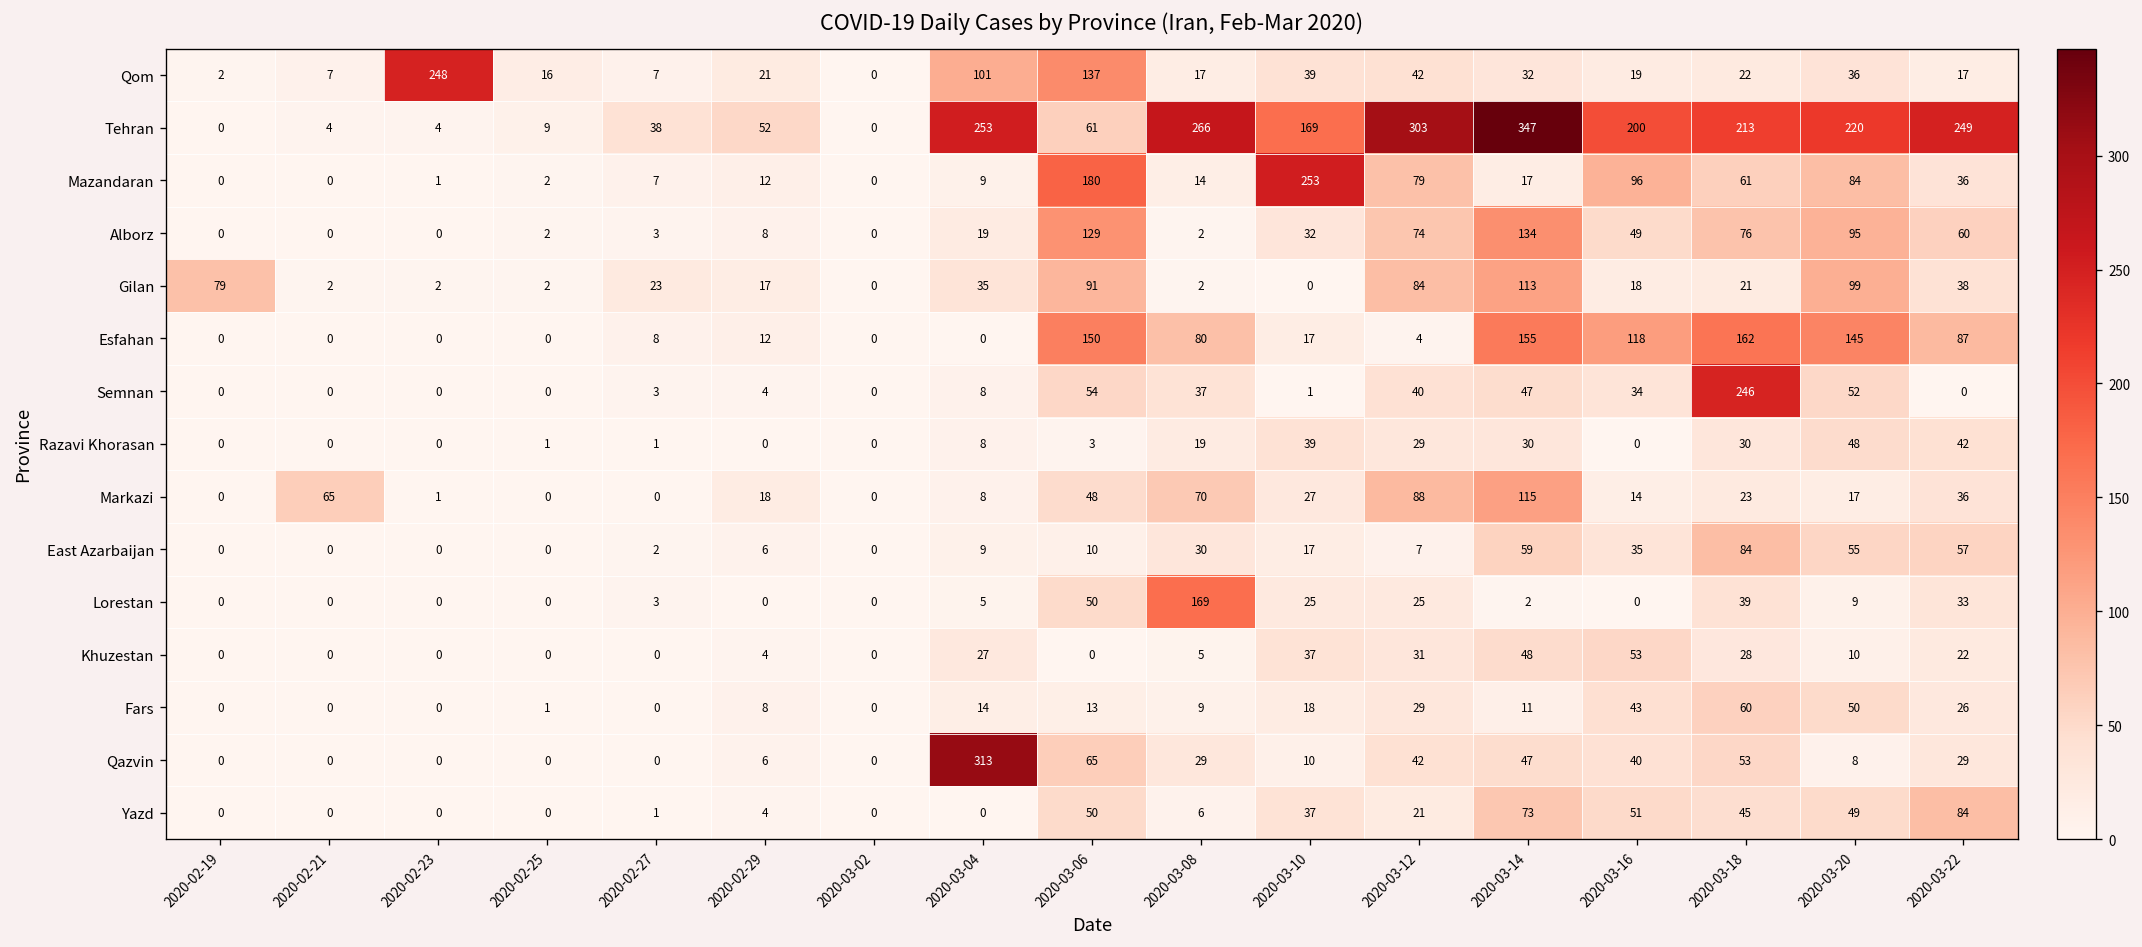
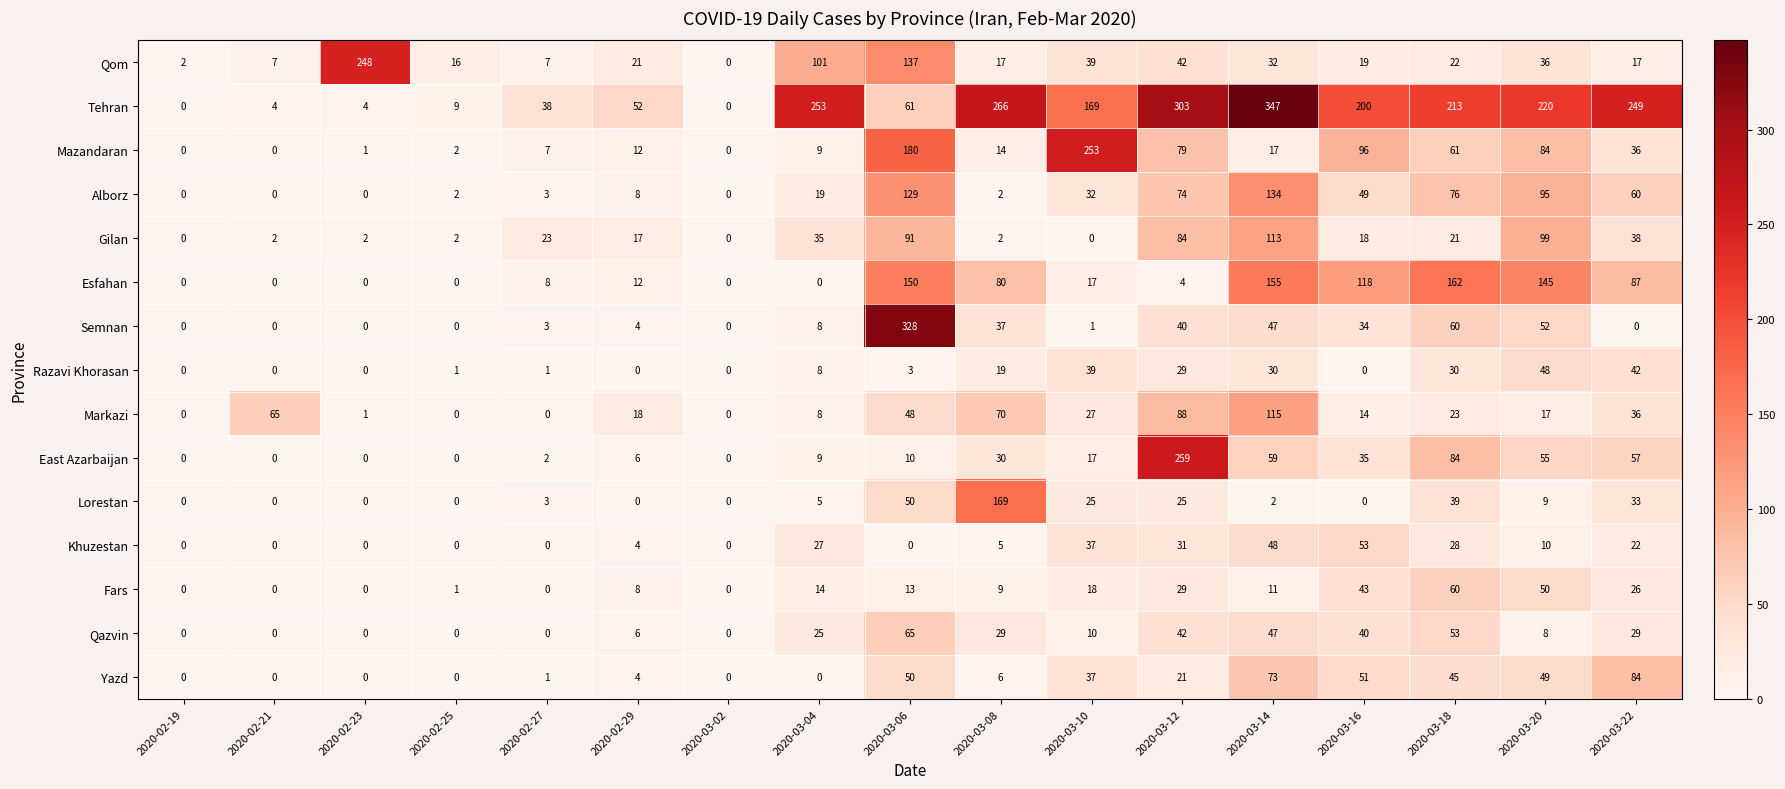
  {
    "Gilan": {
-     "2020-02-19": 79,
+     "2020-02-19": 0,
      "2020-02-21": 2,
      "2020-02-23": 2,
      "2020-02-25": 2,
      "2020-02-27": 23,
      "2020-02-29": 17,
      "2020-03-02": 0,
      "2020-03-04": 35,
      "2020-03-06": 91,
      "2020-03-08": 2,
      "2020-03-10": 0,
      "2020-03-12": 84,
      "2020-03-14": 113,
      "2020-03-16": 18,
      "2020-03-18": 21,
      "2020-03-20": 99,
      "2020-03-22": 38
    },
    "Semnan": {
      "2020-02-19": 0,
      "2020-02-21": 0,
      "2020-02-23": 0,
      "2020-02-25": 0,
      "2020-02-27": 3,
      "2020-02-29": 4,
      "2020-03-02": 0,
      "2020-03-04": 8,
-     "2020-03-06": 54,
+     "2020-03-06": 328,
      "2020-03-08": 37,
      "2020-03-10": 1,
      "2020-03-12": 40,
      "2020-03-14": 47,
      "2020-03-16": 34,
-     "2020-03-18": 246,
+     "2020-03-18": 60,
      "2020-03-20": 52,
      "2020-03-22": 0
    },
    "East Azarbaijan": {
      "2020-02-19": 0,
      "2020-02-21": 0,
      "2020-02-23": 0,
      "2020-02-25": 0,
      "2020-02-27": 2,
      "2020-02-29": 6,
      "2020-03-02": 0,
      "2020-03-04": 9,
      "2020-03-06": 10,
      "2020-03-08": 30,
      "2020-03-10": 17,
-     "2020-03-12": 7,
+     "2020-03-12": 259,
      "2020-03-14": 59,
      "2020-03-16": 35,
      "2020-03-18": 84,
      "2020-03-20": 55,
      "2020-03-22": 57
    },
    "Qazvin": {
      "2020-02-19": 0,
      "2020-02-21": 0,
      "2020-02-23": 0,
      "2020-02-25": 0,
      "2020-02-27": 0,
      "2020-02-29": 6,
      "2020-03-02": 0,
-     "2020-03-04": 313,
+     "2020-03-04": 25,
      "2020-03-06": 65,
      "2020-03-08": 29,
      "2020-03-10": 10,
      "2020-03-12": 42,
      "2020-03-14": 47,
      "2020-03-16": 40,
      "2020-03-18": 53,
      "2020-03-20": 8,
      "2020-03-22": 29
    }
  }
